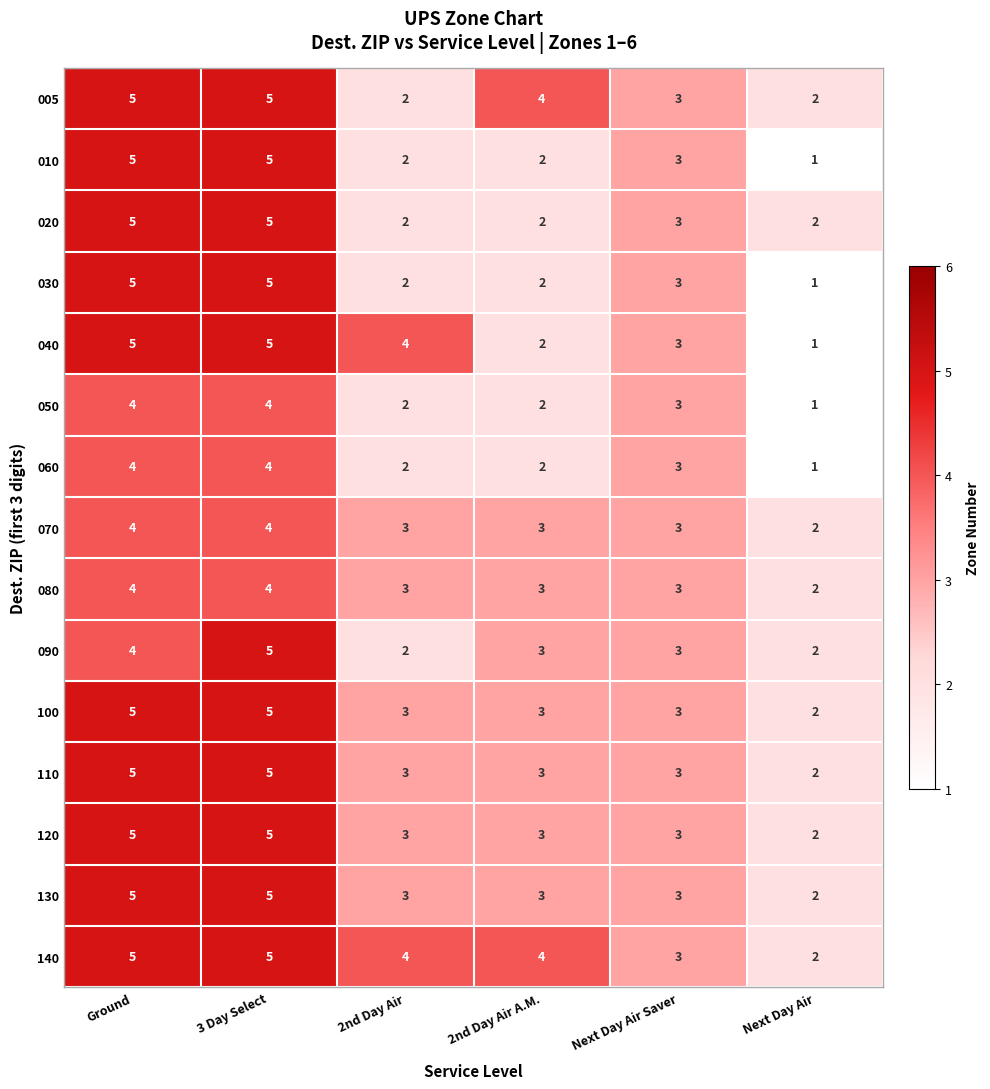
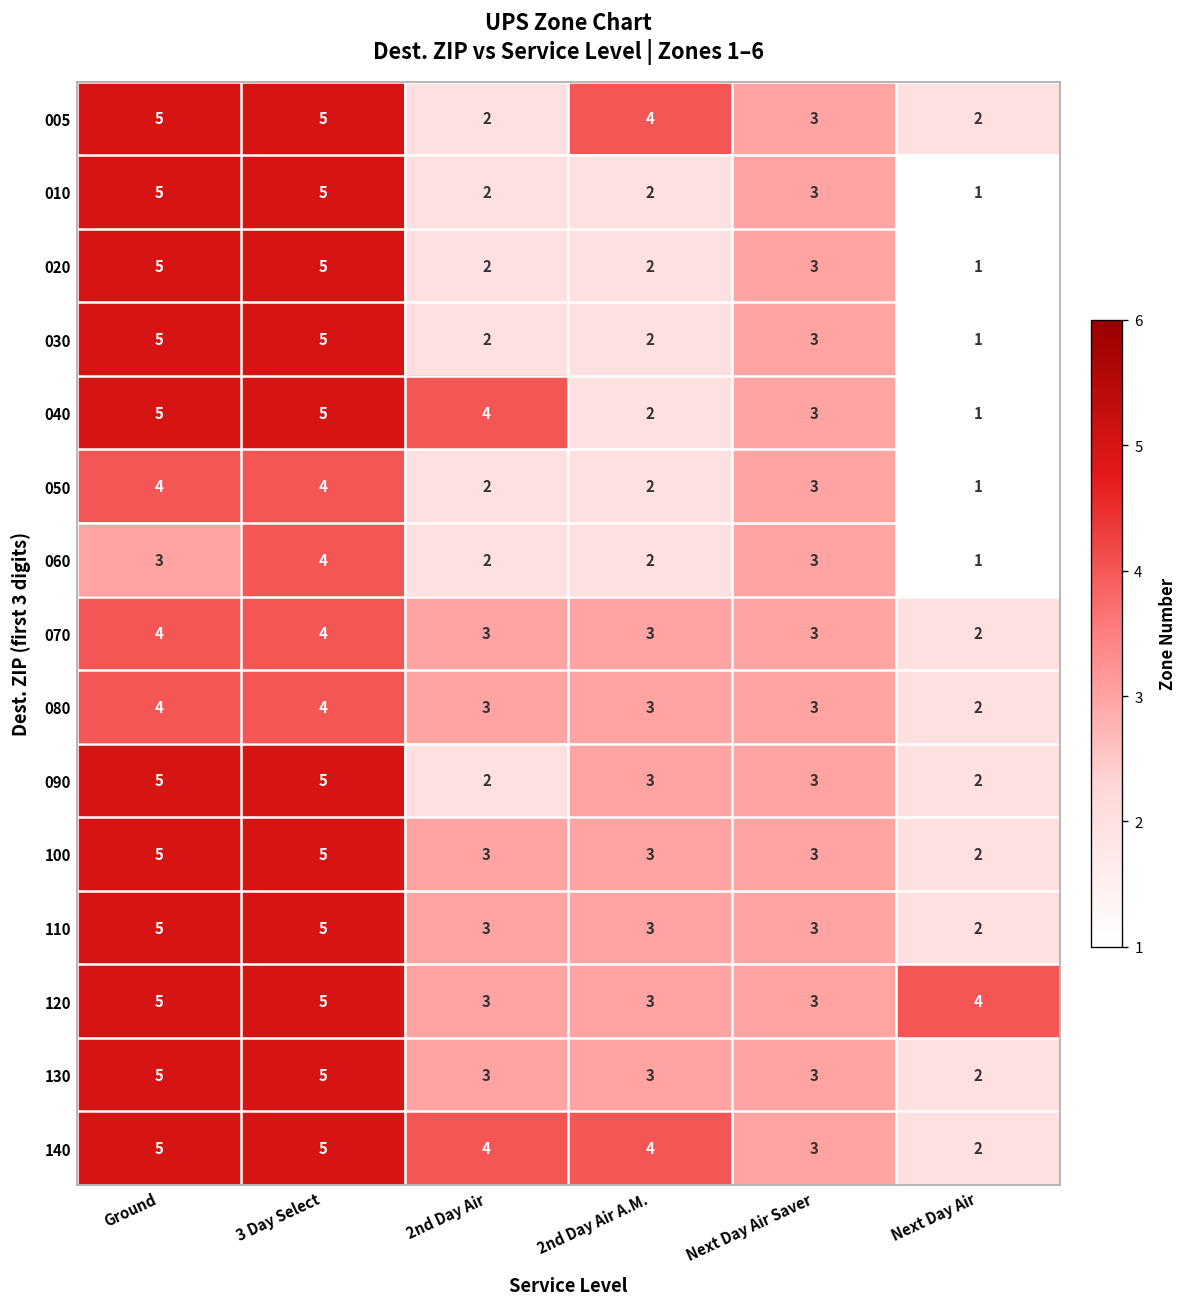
  {
    "005": {
      "Ground": 5,
      "3 Day Select": 5,
      "2nd Day Air": 2,
      "2nd Day Air A.M.": 4,
      "Next Day Air Saver": 3,
      "Next Day Air": 2
    },
    "010": {
      "Ground": 5,
      "3 Day Select": 5,
      "2nd Day Air": 2,
      "2nd Day Air A.M.": 2,
      "Next Day Air Saver": 3,
      "Next Day Air": 1
    },
    "020": {
      "Ground": 5,
      "3 Day Select": 5,
      "2nd Day Air": 2,
      "2nd Day Air A.M.": 2,
      "Next Day Air Saver": 3,
-     "Next Day Air": 2
+     "Next Day Air": 1
    },
    "030": {
      "Ground": 5,
      "3 Day Select": 5,
      "2nd Day Air": 2,
      "2nd Day Air A.M.": 2,
      "Next Day Air Saver": 3,
      "Next Day Air": 1
    },
    "040": {
      "Ground": 5,
      "3 Day Select": 5,
      "2nd Day Air": 4,
      "2nd Day Air A.M.": 2,
      "Next Day Air Saver": 3,
      "Next Day Air": 1
    },
    "050": {
      "Ground": 4,
      "3 Day Select": 4,
      "2nd Day Air": 2,
      "2nd Day Air A.M.": 2,
      "Next Day Air Saver": 3,
      "Next Day Air": 1
    },
    "060": {
-     "Ground": 4,
+     "Ground": 3,
      "3 Day Select": 4,
      "2nd Day Air": 2,
      "2nd Day Air A.M.": 2,
      "Next Day Air Saver": 3,
      "Next Day Air": 1
    },
    "070": {
      "Ground": 4,
      "3 Day Select": 4,
      "2nd Day Air": 3,
      "2nd Day Air A.M.": 3,
      "Next Day Air Saver": 3,
      "Next Day Air": 2
    },
    "080": {
      "Ground": 4,
      "3 Day Select": 4,
      "2nd Day Air": 3,
      "2nd Day Air A.M.": 3,
      "Next Day Air Saver": 3,
      "Next Day Air": 2
    },
    "090": {
-     "Ground": 4,
+     "Ground": 5,
      "3 Day Select": 5,
      "2nd Day Air": 2,
      "2nd Day Air A.M.": 3,
      "Next Day Air Saver": 3,
      "Next Day Air": 2
    },
    "100": {
      "Ground": 5,
      "3 Day Select": 5,
      "2nd Day Air": 3,
      "2nd Day Air A.M.": 3,
      "Next Day Air Saver": 3,
      "Next Day Air": 2
    },
    "110": {
      "Ground": 5,
      "3 Day Select": 5,
      "2nd Day Air": 3,
      "2nd Day Air A.M.": 3,
      "Next Day Air Saver": 3,
      "Next Day Air": 2
    },
    "120": {
      "Ground": 5,
      "3 Day Select": 5,
      "2nd Day Air": 3,
      "2nd Day Air A.M.": 3,
      "Next Day Air Saver": 3,
-     "Next Day Air": 2
+     "Next Day Air": 4
    },
    "130": {
      "Ground": 5,
      "3 Day Select": 5,
      "2nd Day Air": 3,
      "2nd Day Air A.M.": 3,
      "Next Day Air Saver": 3,
      "Next Day Air": 2
    },
    "140": {
      "Ground": 5,
      "3 Day Select": 5,
      "2nd Day Air": 4,
      "2nd Day Air A.M.": 4,
      "Next Day Air Saver": 3,
      "Next Day Air": 2
    }
  }
